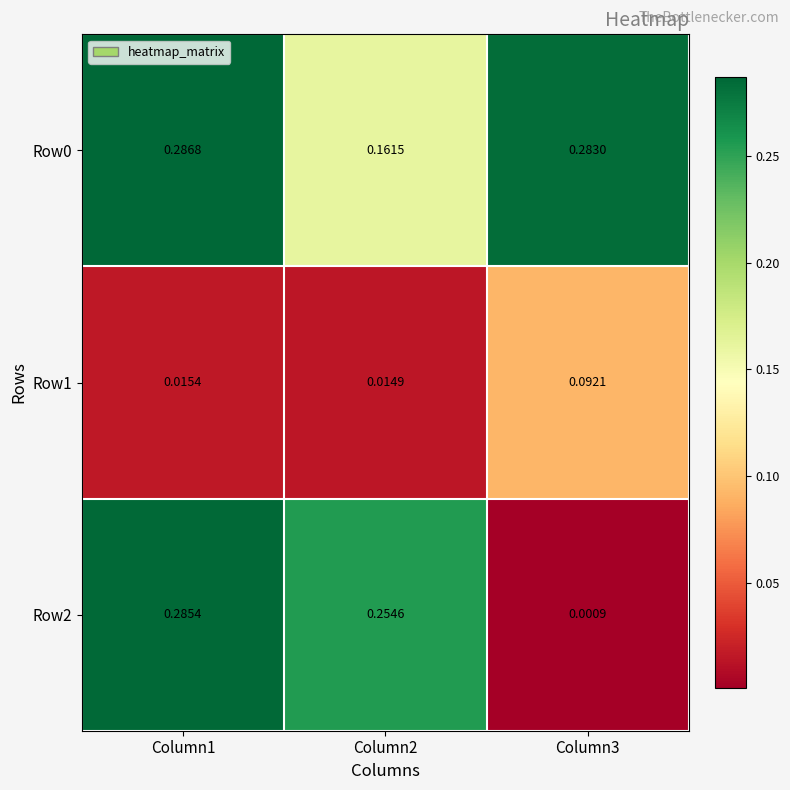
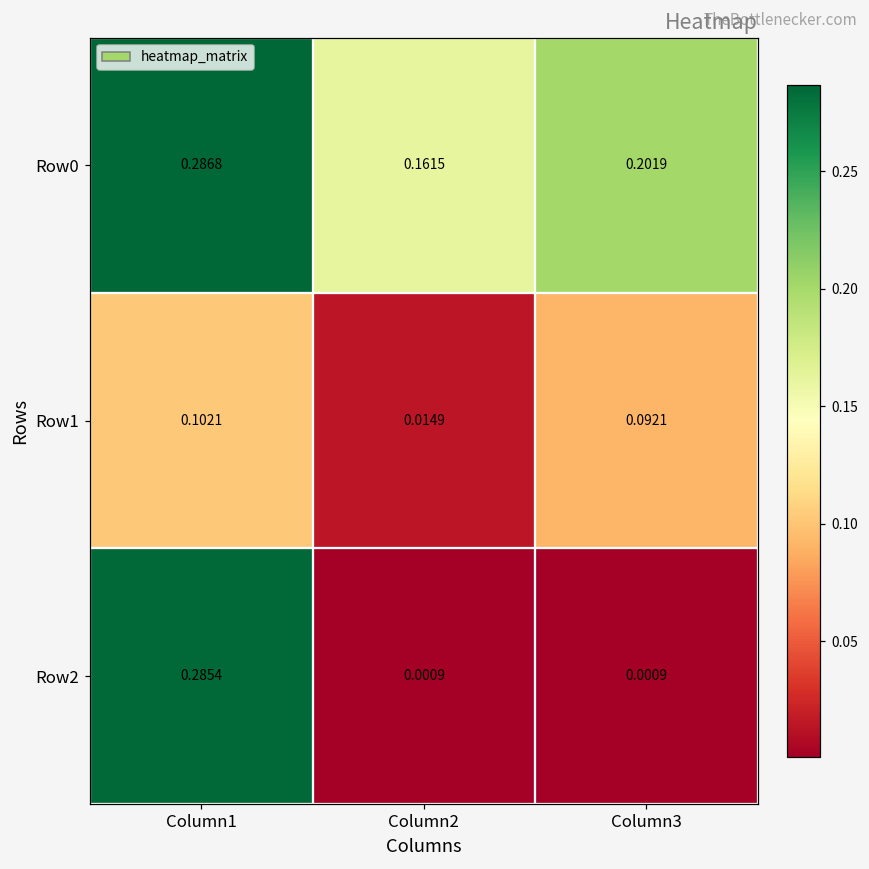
  {
    "Row0": {
      "Column1": 0.2868,
      "Column2": 0.1615,
-     "Column3": 0.2830
+     "Column3": 0.2019
    },
    "Row1": {
-     "Column1": 0.0154,
+     "Column1": 0.1021,
      "Column2": 0.0149,
      "Column3": 0.0921
    },
    "Row2": {
      "Column1": 0.2854,
-     "Column2": 0.2546,
+     "Column2": 0.0009,
      "Column3": 0.0009
    }
  }
